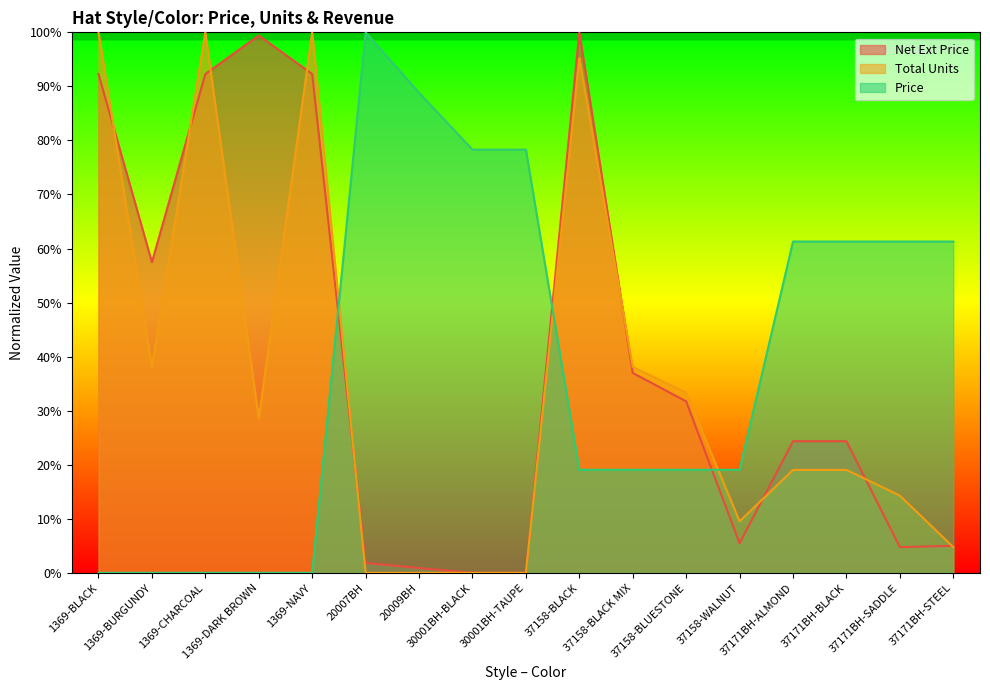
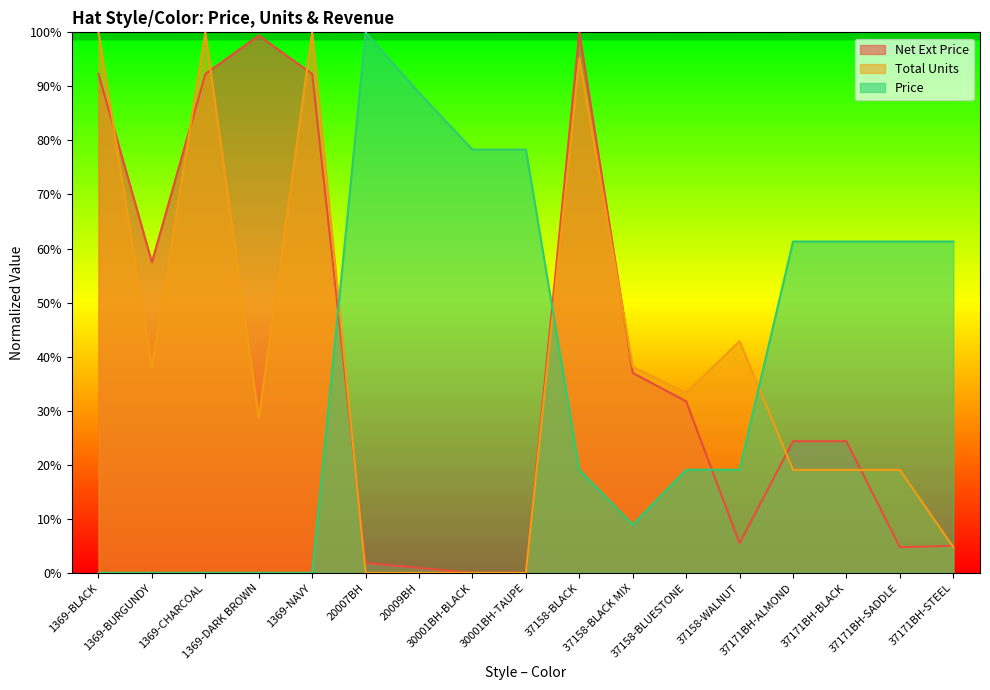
  {
    "Net Ext Price": {
      "1369-BLACK": "92%",
      "1369-BURGUNDY": "57%",
      "1369-CHARCOAL": "92%",
      "1369-DARK BROWN": "99%",
      "1369-NAVY": "92%",
      "20007BH": "2%",
      "20009BH": "1%",
      "37158-BLACK": "100%",
      "37158-BLACK MIX": "37%",
      "37158-BLUESTONE": "32%",
      "37158-WALNUT": "5%",
      "37171BH-ALMOND": "24%",
      "37171BH-BLACK": "24%",
      "37171BH-SADDLE": "5%"
    },
    "Total Units": {
      "1369-BLACK": "100%",
      "1369-BURGUNDY": "38%",
      "1369-CHARCOAL": "100%",
      "1369-DARK BROWN": "29%",
      "1369-NAVY": "100%",
      "20007BH": "0%",
      "20009BH": "0%",
      "37158-BLACK": "95%",
      "37158-BLACK MIX": "38%",
      "37158-BLUESTONE": "33%",
-     "37158-WALNUT": "10%",
+     "37158-WALNUT": "43%",
      "37171BH-ALMOND": "19%",
      "37171BH-BLACK": "19%",
-     "37171BH-SADDLE": "14%"
+     "37171BH-SADDLE": "19%"
    },
    "Price": {
      "1369-BLACK": "0%",
      "1369-BURGUNDY": "0%",
      "1369-CHARCOAL": "0%",
      "1369-DARK BROWN": "0%",
      "1369-NAVY": "0%",
      "20007BH": "100%",
      "20009BH": "89%",
      "30001BH-BLACK": "78%",
      "30001BH-TAUPE": "78%",
      "37158-BLACK": "19%",
-     "37158-BLACK MIX": "19%",
+     "37158-BLACK MIX": "9%",
      "37158-BLUESTONE": "19%",
      "37158-WALNUT": "19%",
      "37171BH-ALMOND": "61%",
      "37171BH-BLACK": "61%",
      "37171BH-SADDLE": "61%",
      "37171BH-STEEL": "61%"
    }
  }
